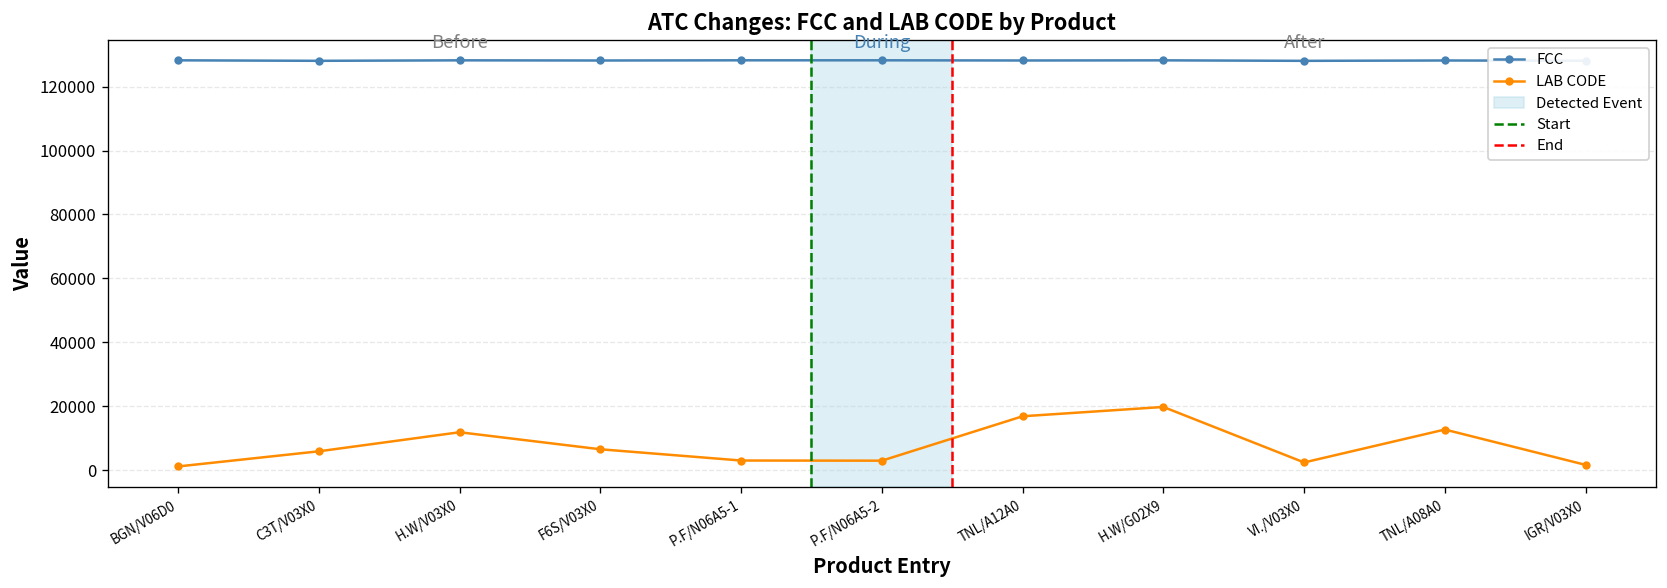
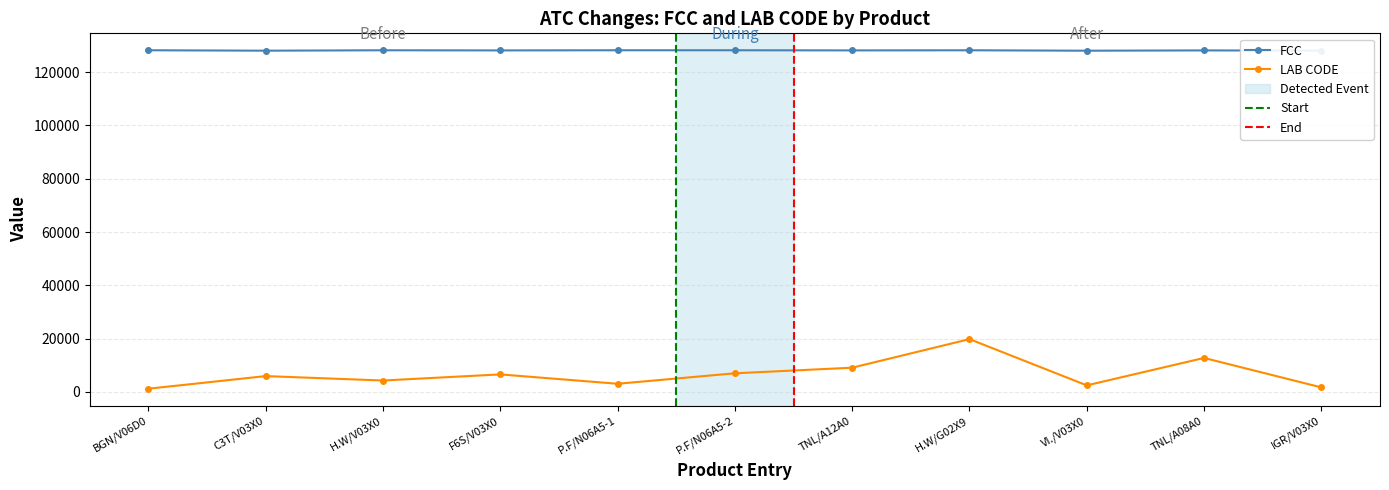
  {
    "FCC": {
      "BGN/V06D0": 128000,
      "C3T/V03X0": 128000,
      "H.W/V03X0": 128000,
      "F6S/V03X0": 128000,
      "P.F/N06A5-1": 128000,
      "P.F/N06A5-2": 128000,
      "TNL/A12A0": 128000,
      "H.W/G02X9": 128000,
      "VI./V03X0": 128000,
      "TNL/A08A0": 128000
    },
    "LAB CODE": {
      "BGN/V06D0": 1000,
      "C3T/V03X0": 6000,
-     "H.W/V03X0": 12000,
+     "H.W/V03X0": 4000,
      "F6S/V03X0": 7000,
      "P.F/N06A5-1": 3000,
-     "P.F/N06A5-2": 3000,
-     "TNL/A12A0": 17000,
+     "P.F/N06A5-2": 7000,
+     "TNL/A12A0": 9000,
      "H.W/G02X9": 20000,
      "VI./V03X0": 2000,
      "TNL/A08A0": 13000,
      "IGR/V03X0": 2000
    }
  }
